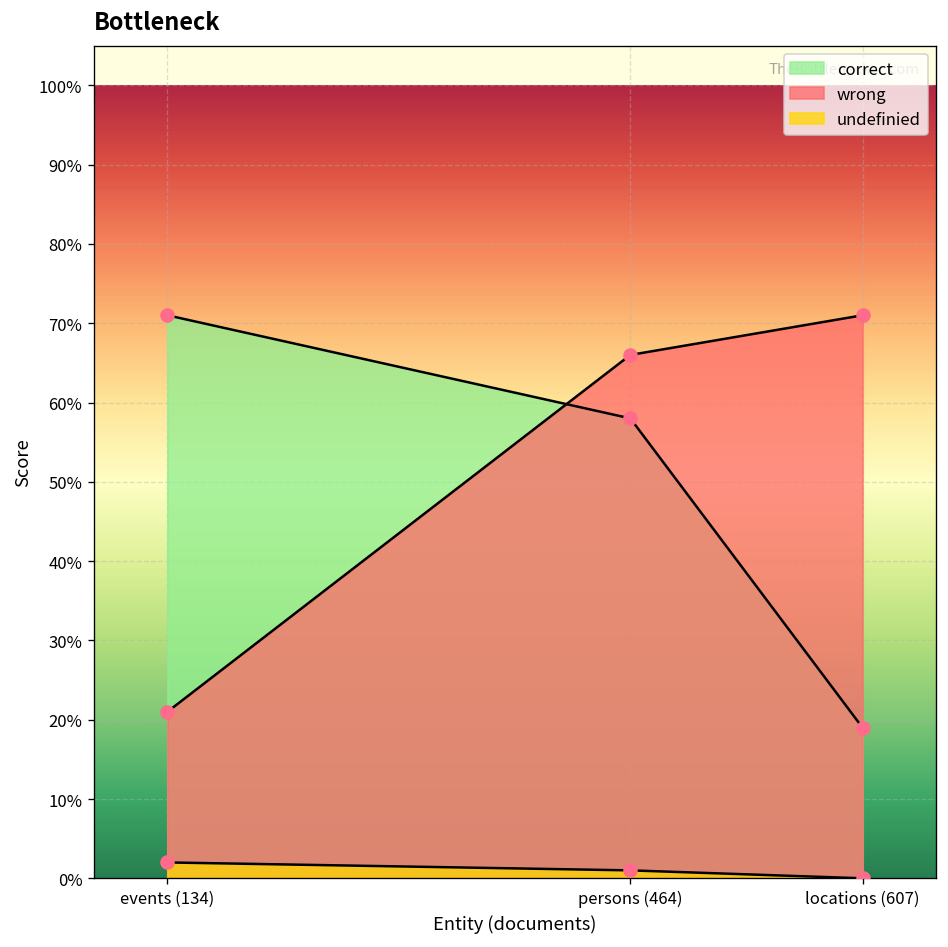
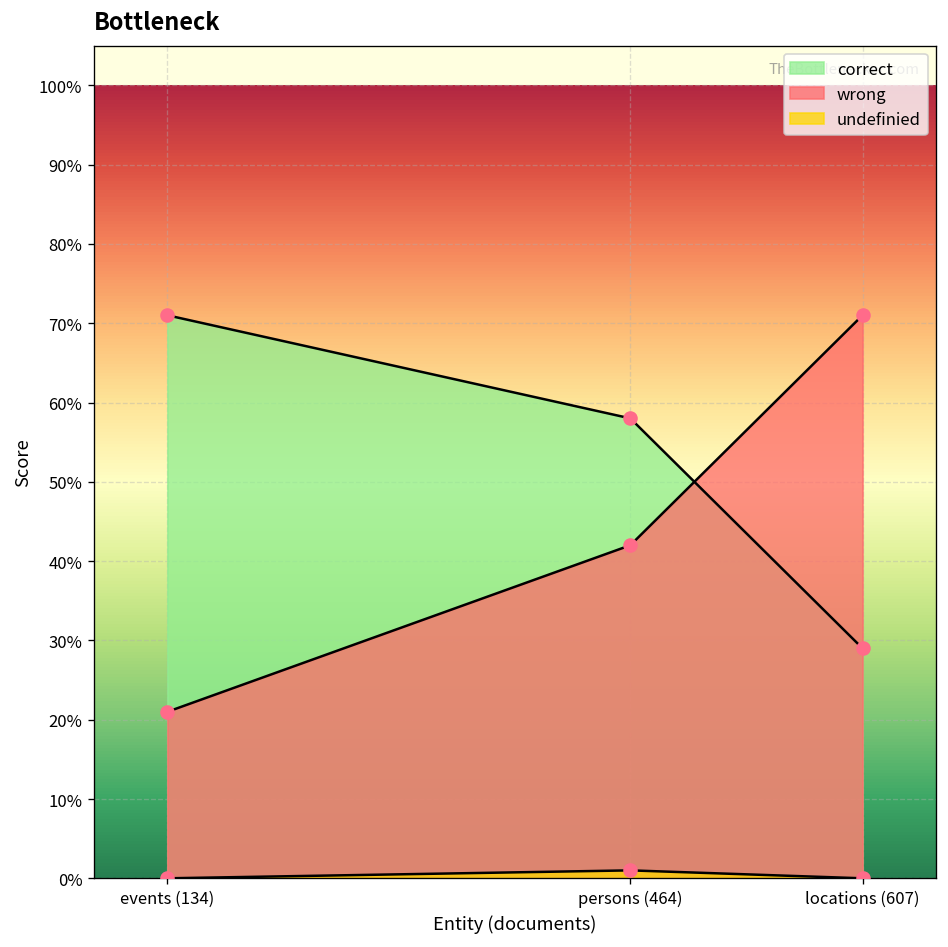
  {
    "correct": {
      "events (134)": "71%",
      "persons (464)": "58%",
-     "locations (607)": "19%"
+     "locations (607)": "29%"
    },
    "wrong": {
      "events (134)": "21%",
-     "persons (464)": "66%",
+     "persons (464)": "42%",
      "locations (607)": "71%"
    },
    "undefinied": {
-     "events (134)": "2%",
+     "events (134)": "0%",
      "persons (464)": "1%",
      "locations (607)": "0%"
    }
  }
